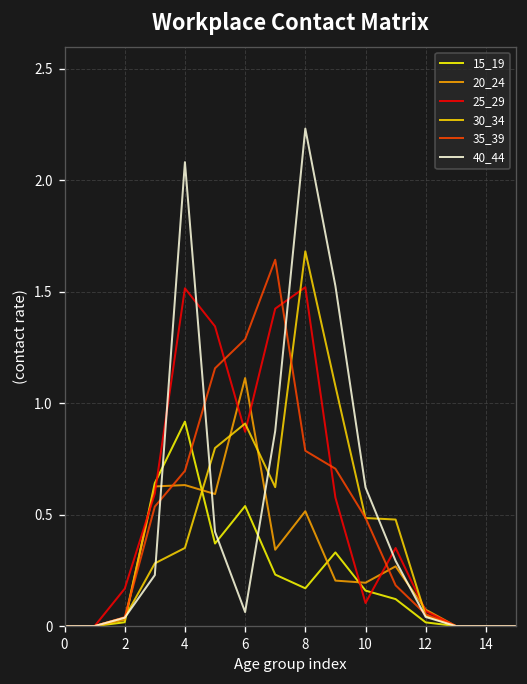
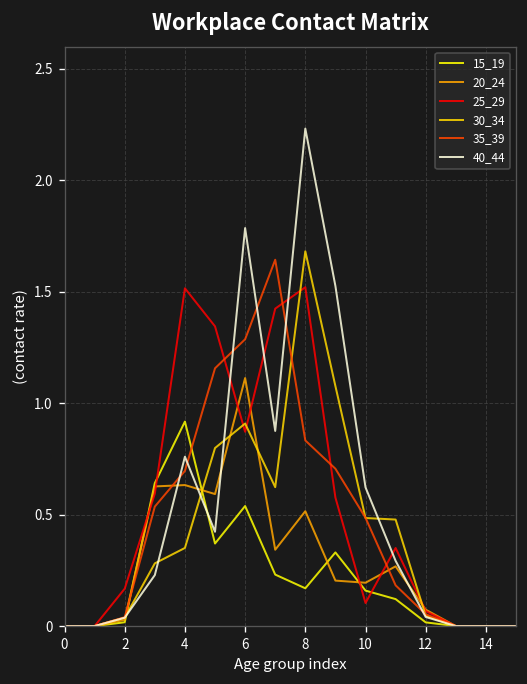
  {
    "25_29": {
      "2": 0.17,
      "4": 1.52,
      "6": 0.87,
      "8": 1.52,
      "10": 0.10
    },
    "35_39": {
      "4": 0.70,
      "6": 1.29,
-     "8": 0.79
+     "8": 0.83
    },
    "40_44": {
-     "4": 2.08,
-     "6": 0.06,
+     "4": 0.76,
+     "6": 1.79,
      "8": 2.23,
      "10": 0.62
    }
  }
